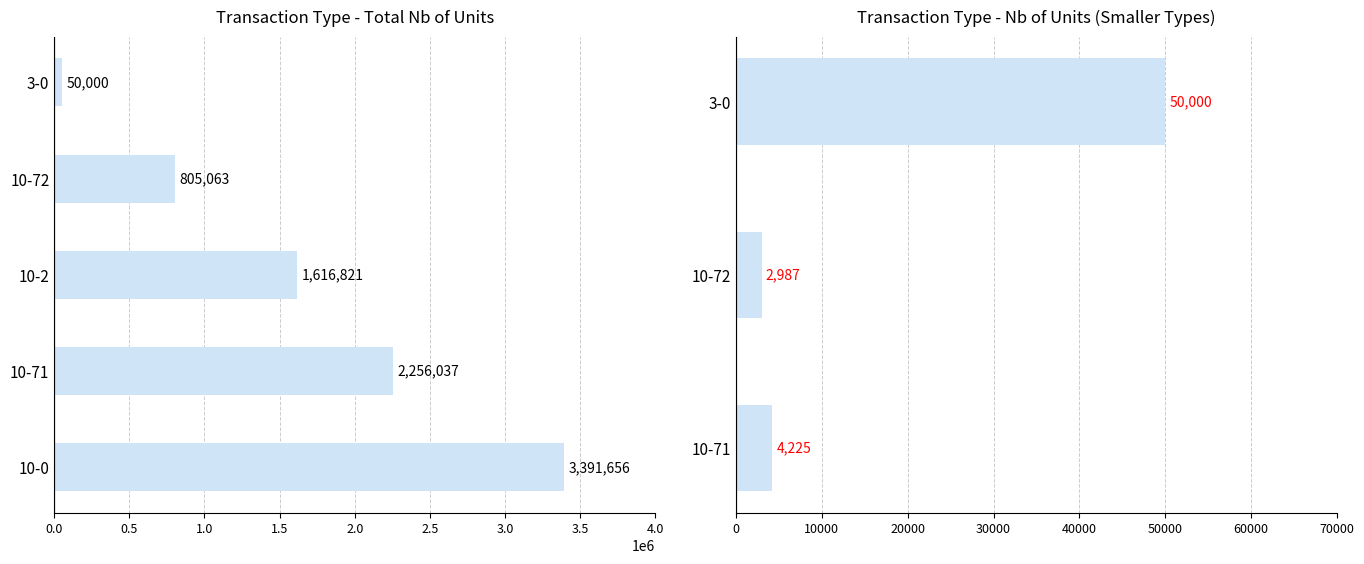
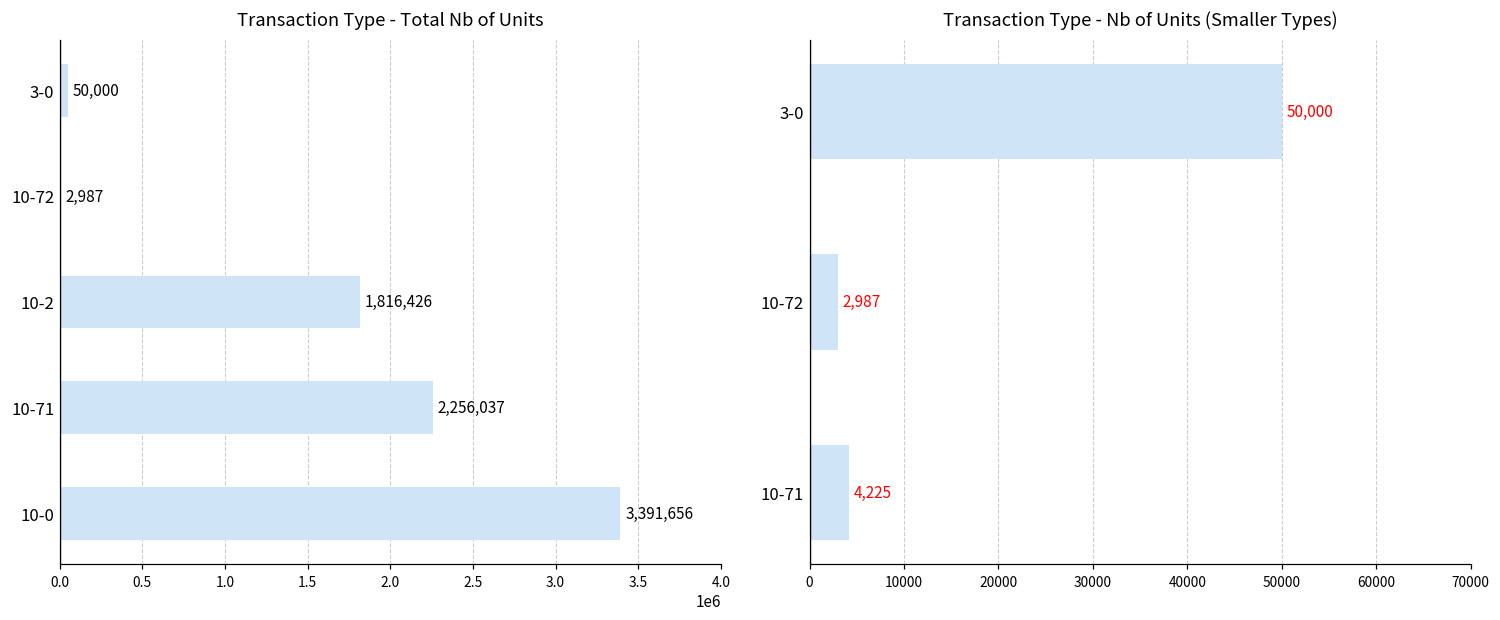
  {
    "Transaction Type - Total Nb of Units": {
      "3-0": "50,000",
-     "10-72": "805,063",
-     "10-2": "1,616,821",
+     "10-72": "2,987",
+     "10-2": "1,816,426",
      "10-71": "2,256,037",
      "10-0": "3,391,656"
    },
    "Transaction Type - Nb of Units (Smaller Types)": {
      "3-0": "50,000",
      "10-72": "2,987",
      "10-71": "4,225"
    }
  }
